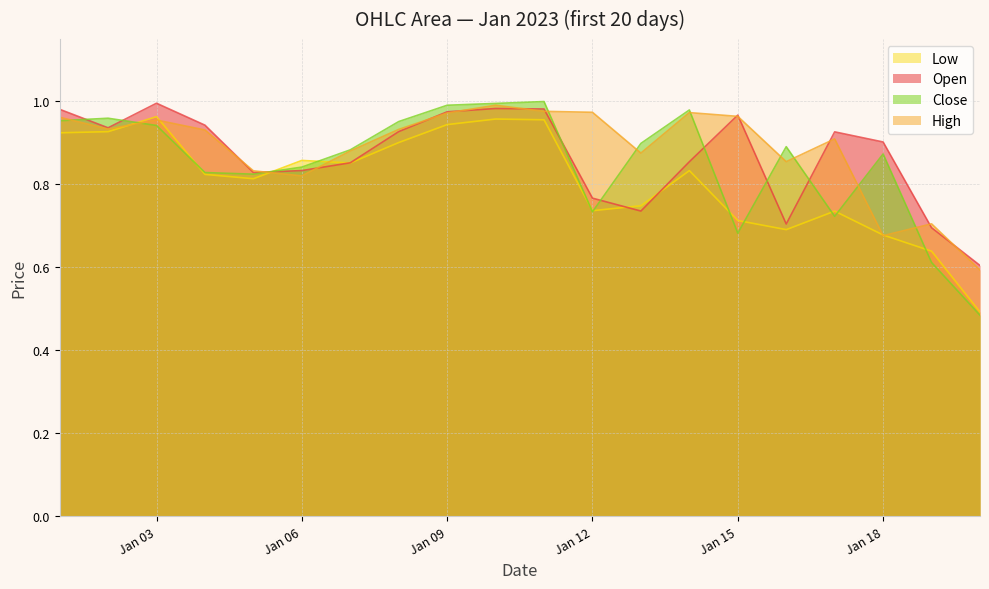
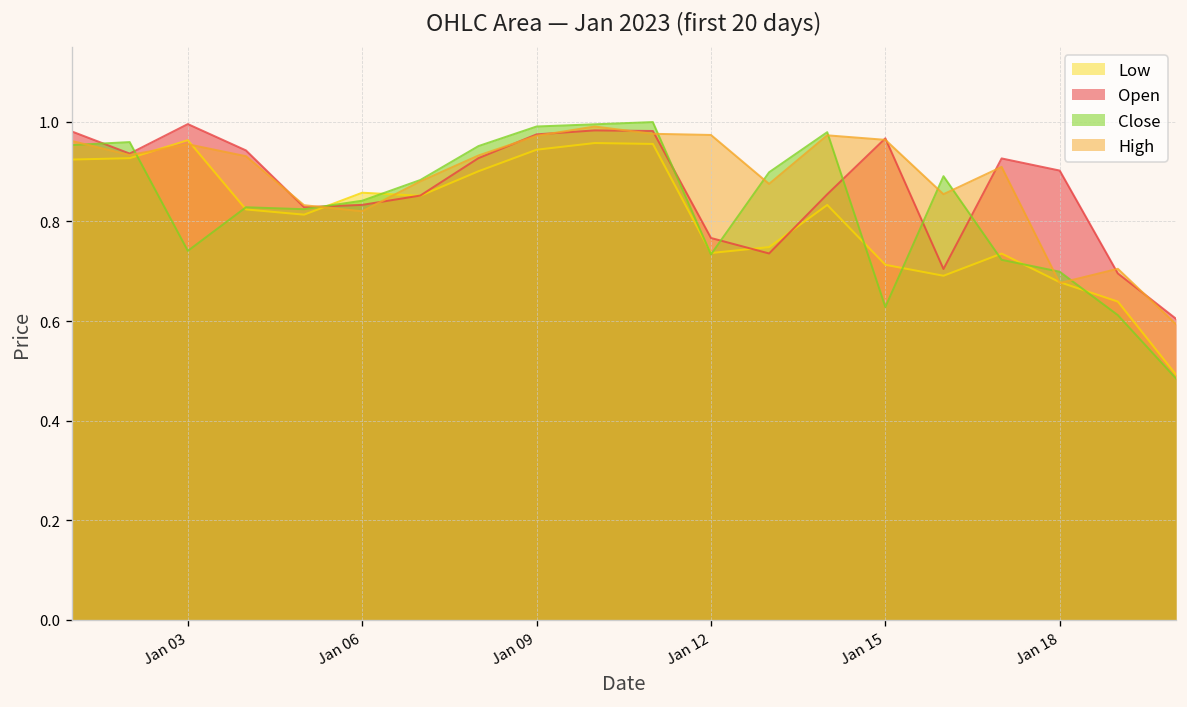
  {
    "Open": {
      "Jan 03": 1.00,
      "Jan 06": 0.83,
      "Jan 12": 0.77,
      "Jan 18": 0.90
    },
    "Close": {
-     "Jan 03": 0.94,
+     "Jan 03": 0.74,
      "Jan 06": 0.84,
      "Jan 09": 0.99,
-     "Jan 15": 0.68,
-     "Jan 18": 0.87
+     "Jan 15": 0.63,
+     "Jan 18": 0.70
    }
  }
